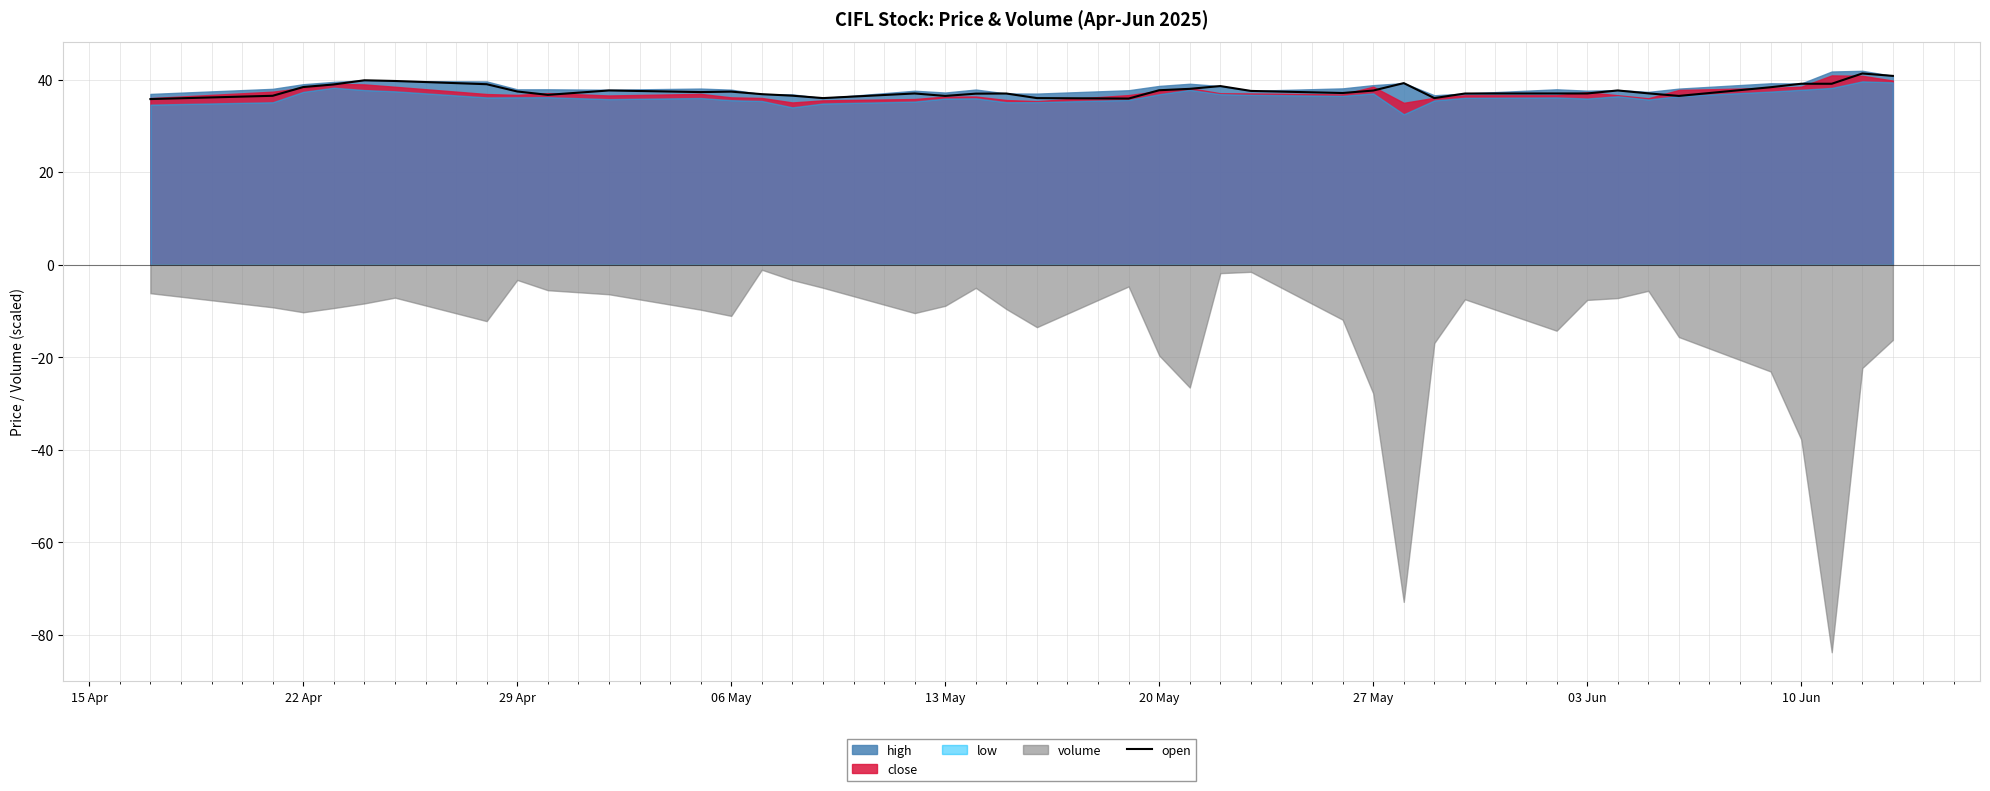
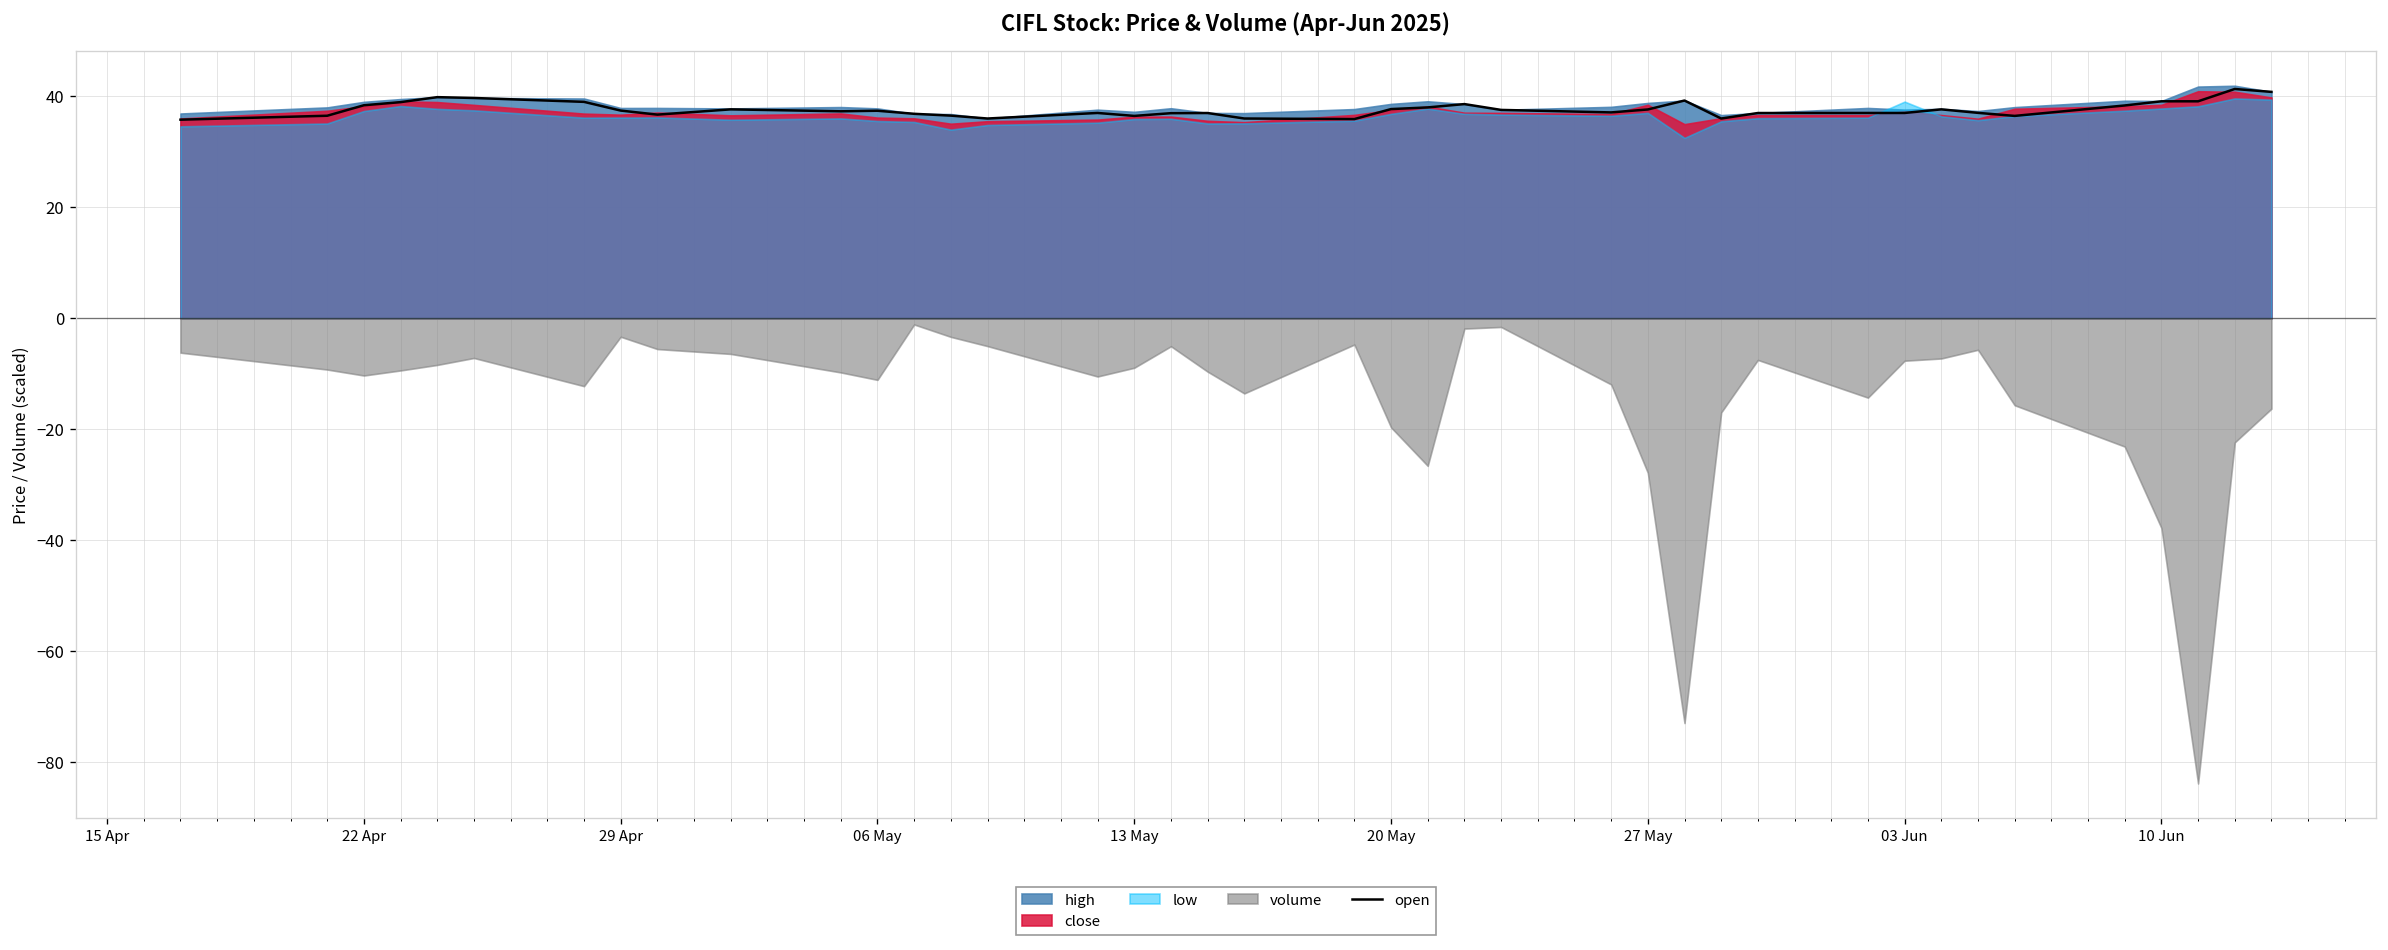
  {
    "high": {
      "22 Apr": 39,
      "13 May": 37,
      "20 May": 39
    },
    "open": {
      "27 May": 38
    },
    "close": {
      "06 May": 36,
      "10 Jun": 38
    },
    "low": {
      "22 Apr": 37,
      "06 May": 36,
      "20 May": 37,
      "27 May": 37,
-     "03 Jun": 36,
+     "03 Jun": 39,
      "10 Jun": 38
    }
  }
